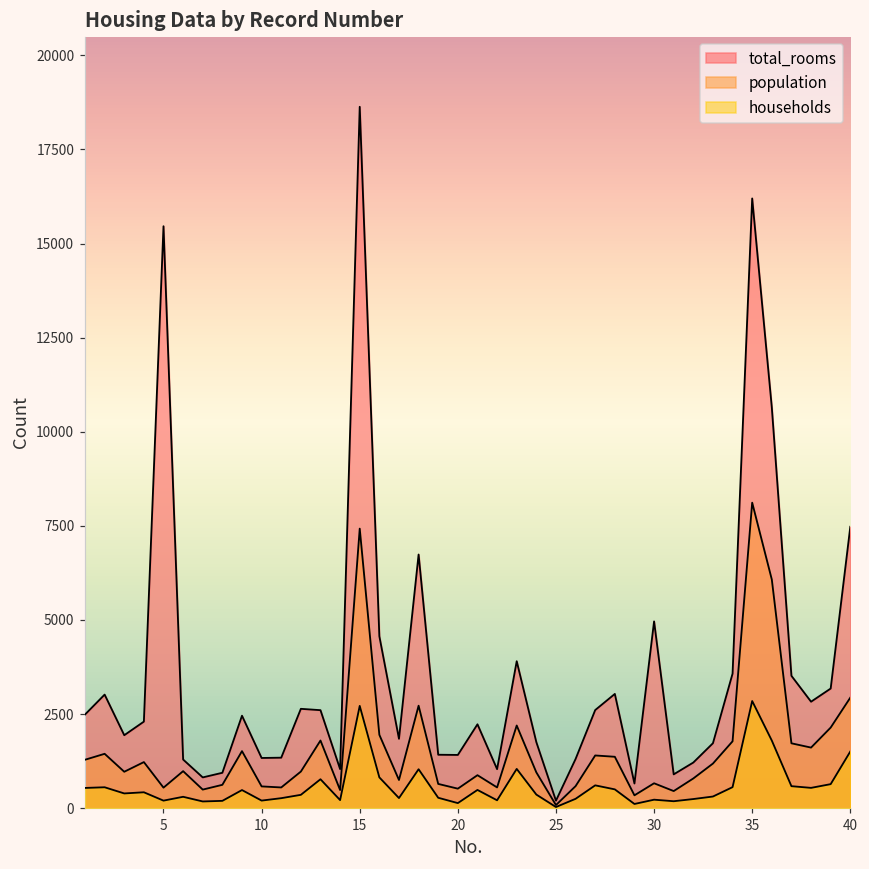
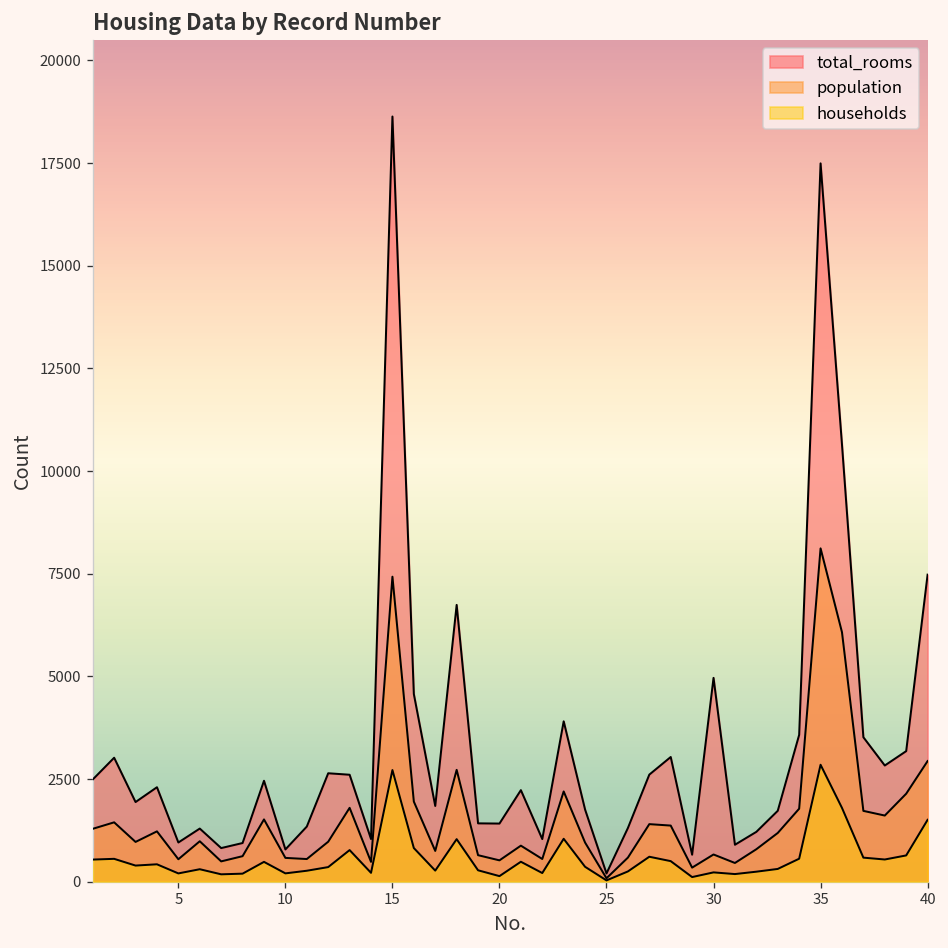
  {
    "total_rooms": {
-     "5": 15500,
-     "10": 1300,
+     "5": 1000,
+     "10": 800,
      "15": 18600,
      "20": 1400,
      "25": 200,
      "30": 5000,
-     "35": 16200,
+     "35": 17500,
      "40": 7500
    }
  }
